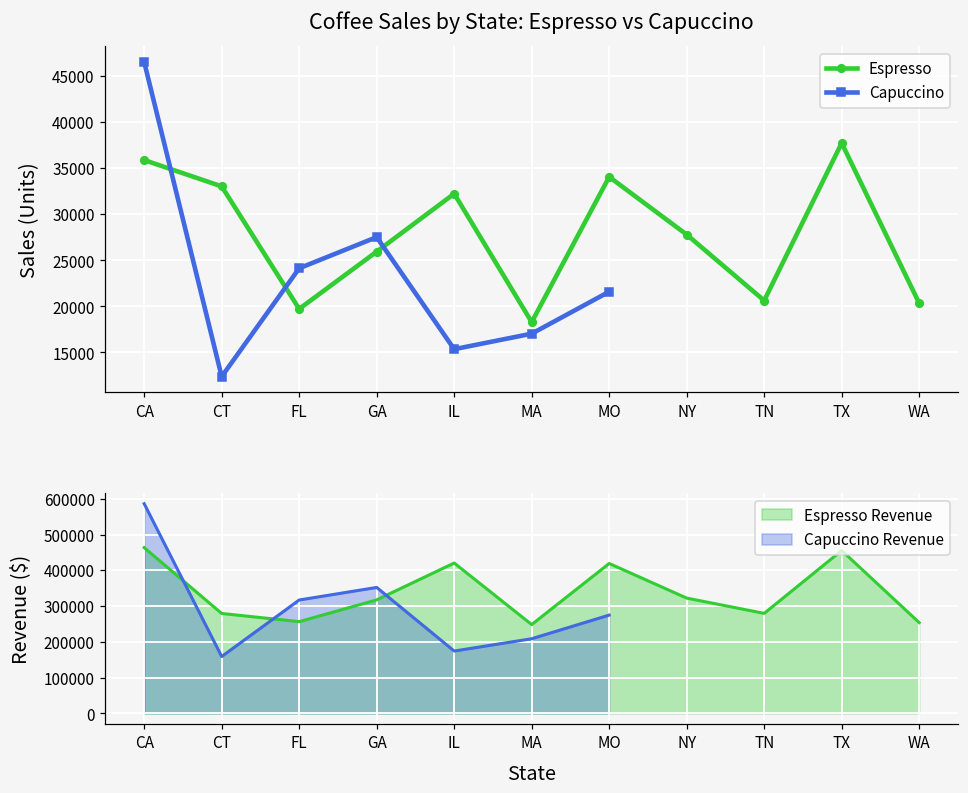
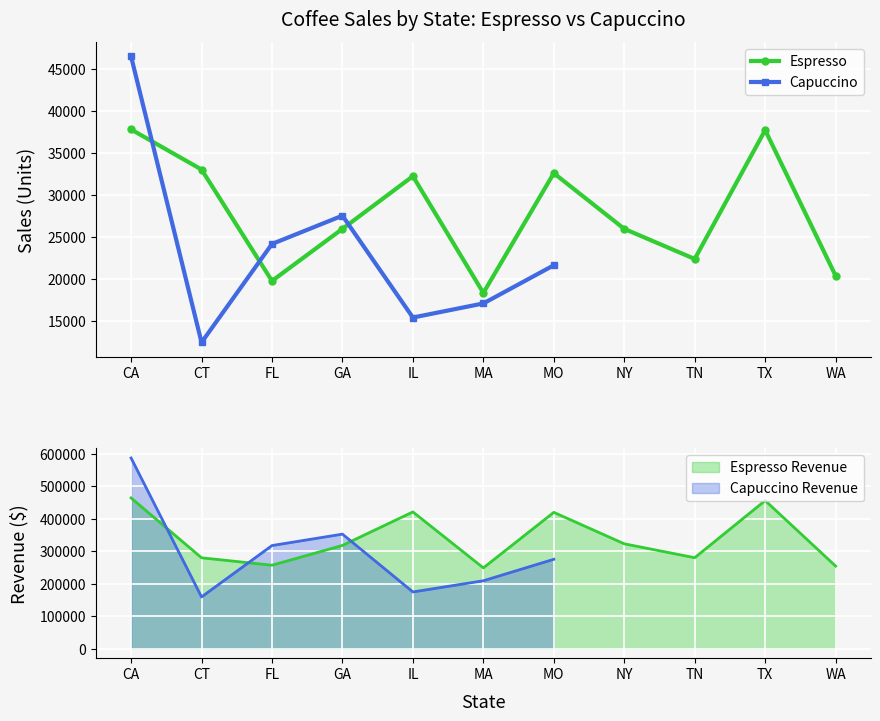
  {
    "Coffee Sales by State: Espresso vs Capuccino": {
      "Espresso": {
-       "CA": 36000,
+       "CA": 38000,
        "CT": 33000,
        "FL": 20000,
        "GA": 26000,
        "IL": 32000,
        "MA": 18000,
-       "MO": 34000,
-       "NY": 28000,
-       "TN": 21000,
+       "MO": 33000,
+       "NY": 26000,
+       "TN": 22000,
        "TX": 38000,
        "WA": 20000
      },
      "Capuccino": {
        "CA": 47000,
        "CT": 12000,
        "FL": 24000,
        "GA": 28000,
        "IL": 15000,
        "MA": 17000,
        "MO": 22000
      }
    }
  }
